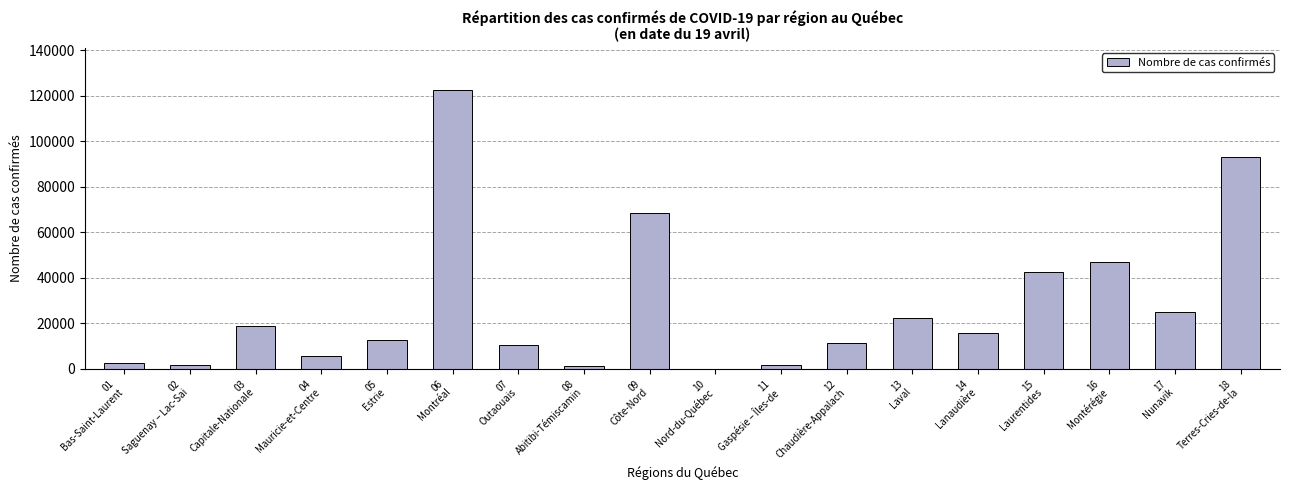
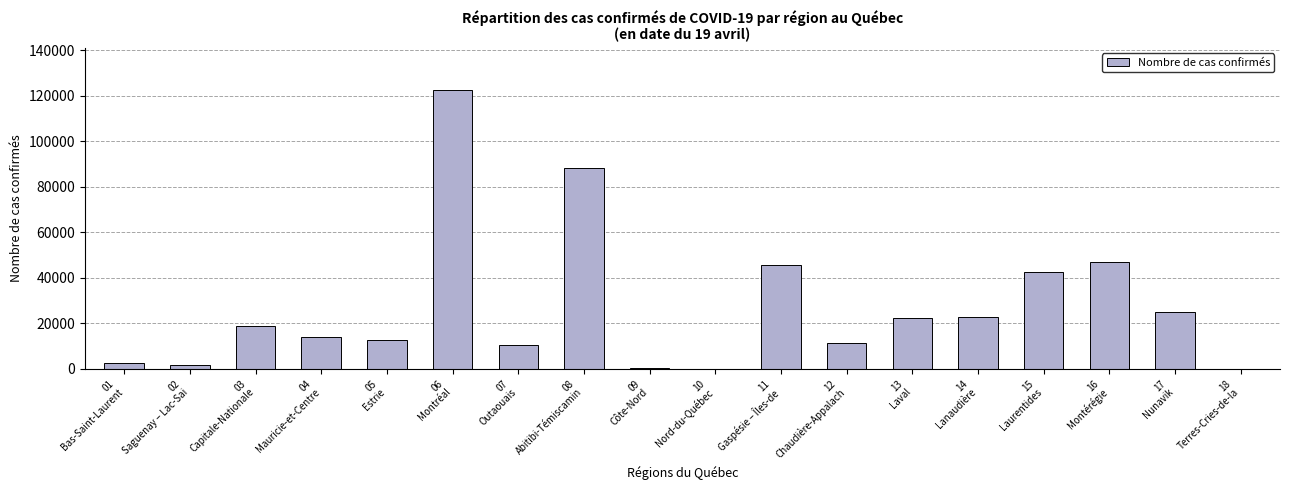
  {
    "01 Bas-Saint-Laurent": 3000,
    "02 Saguenay – Lac-Sai": 2000,
    "03 Capitale-Nationale": 19000,
-   "04 Mauricie-et-Centre": 6000,
+   "04 Mauricie-et-Centre": 14000,
    "05 Estrie": 13000,
    "06 Montréal": 123000,
    "07 Outaouais": 11000,
-   "08 Abitibi-Témiscamin": 1000,
-   "09 Côte-Nord": 69000,
-   "11 Gaspésie – Îles-de": 2000,
+   "08 Abitibi-Témiscamin": 88000,
+   "09 Côte-Nord": 0,
+   "11 Gaspésie – Îles-de": 46000,
    "12 Chaudière-Appalach": 11000,
    "13 Laval": 22000,
-   "14 Lanaudière": 16000,
+   "14 Lanaudière": 23000,
    "15 Laurentides": 43000,
    "16 Montérégie": 47000,
    "17 Nunavik": 25000,
-   "18 Terres-Cries-de-la": 93000
+   "18 Terres-Cries-de-la": 0
  }
